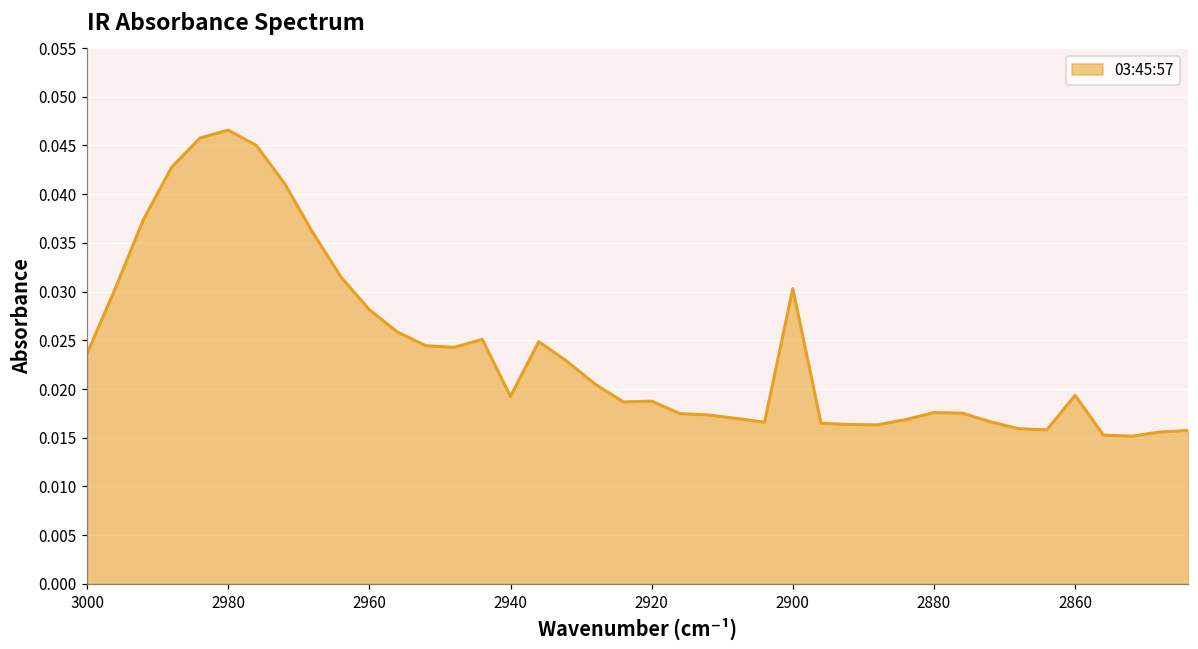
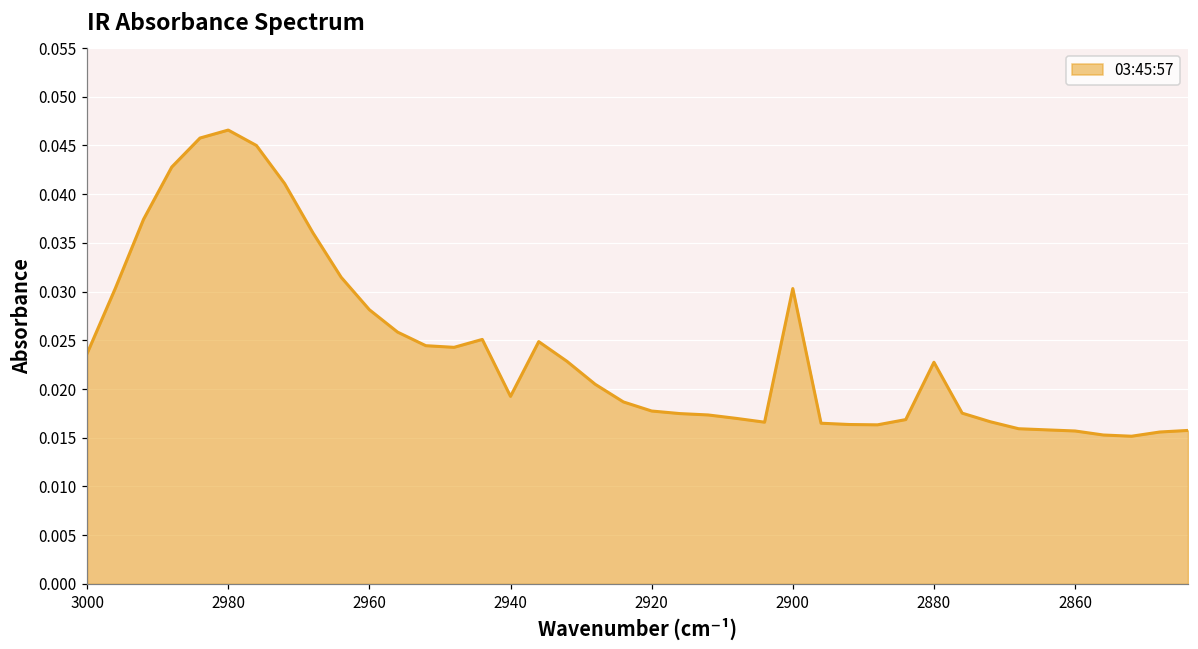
  {
    "3000": 0.024,
    "2980": 0.047,
    "2960": 0.028,
    "2940": 0.019,
-   "2920": 0.019,
+   "2920": 0.018,
    "2900": 0.030,
-   "2880": 0.018,
-   "2860": 0.019
+   "2880": 0.023,
+   "2860": 0.016
  }
